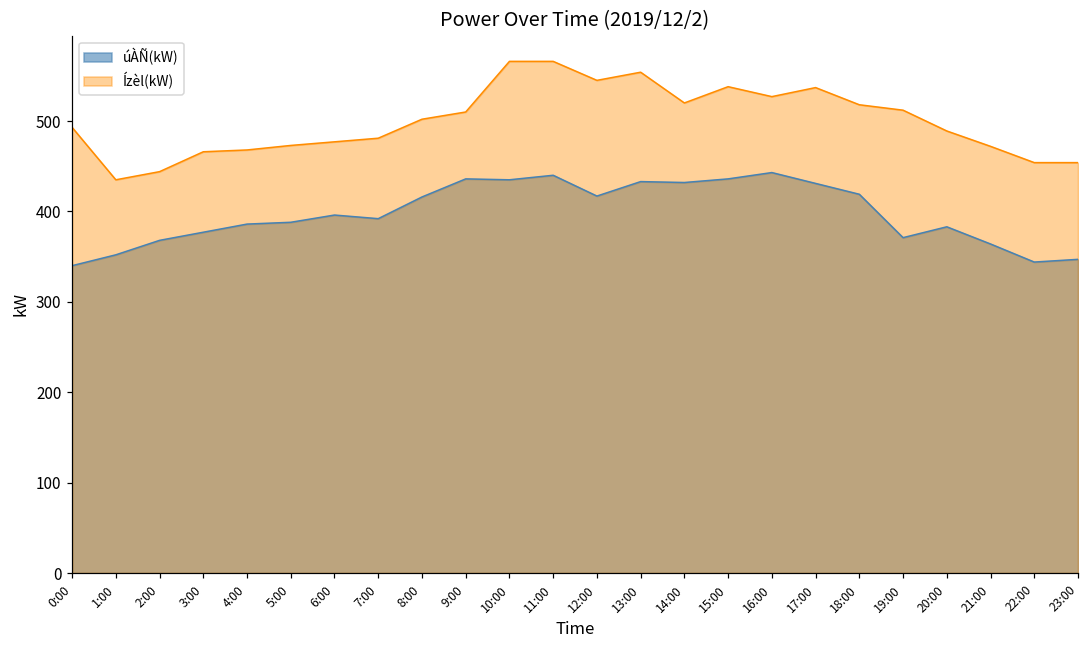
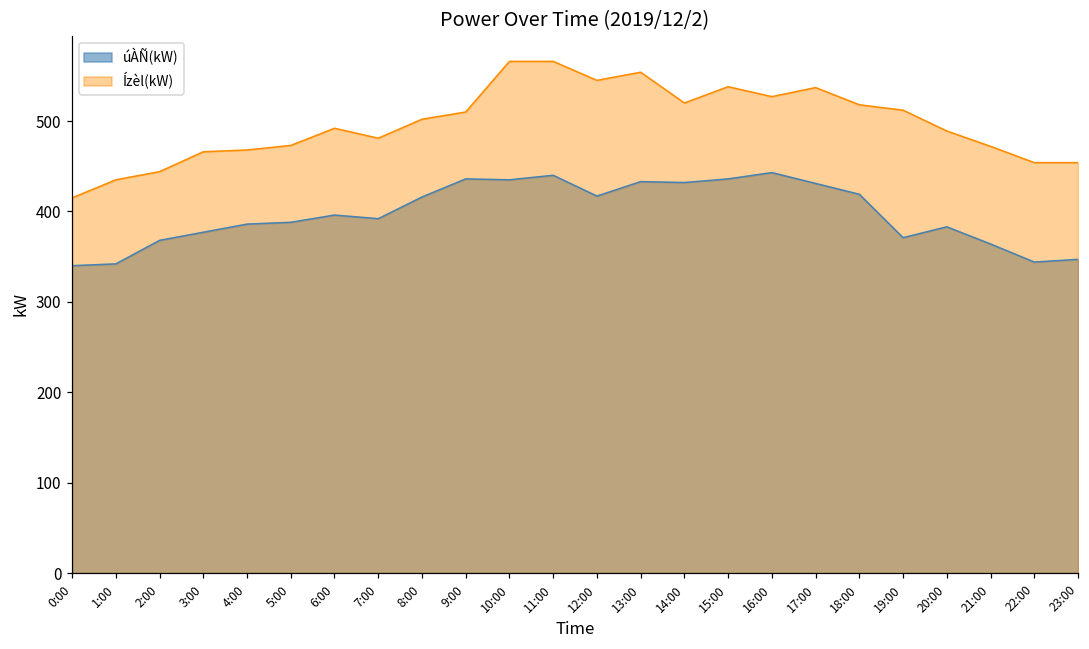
  {
    "úÀÑ(kW)": {
      "0:00": 340,
-     "1:00": 350,
+     "1:00": 340,
      "2:00": 370,
      "3:00": 380,
      "4:00": 390,
      "5:00": 390,
      "6:00": 400,
      "7:00": 390,
      "8:00": 420,
      "9:00": 440,
      "10:00": 440,
      "11:00": 440,
      "12:00": 420,
      "13:00": 430,
      "14:00": 430,
      "15:00": 440,
      "16:00": 440,
      "17:00": 430,
      "18:00": 420,
      "19:00": 370,
      "20:00": 380,
      "21:00": 360,
      "22:00": 340,
      "23:00": 350
    },
    "Ízèl(kW)": {
-     "0:00": 490,
+     "0:00": 420,
      "1:00": 440,
      "2:00": 440,
      "3:00": 470,
      "4:00": 470,
      "5:00": 470,
-     "6:00": 480,
+     "6:00": 490,
      "7:00": 480,
      "8:00": 500,
      "9:00": 510,
      "10:00": 570,
      "11:00": 570,
      "12:00": 550,
      "13:00": 550,
      "14:00": 520,
      "15:00": 540,
      "16:00": 530,
      "17:00": 540,
      "18:00": 520,
      "19:00": 510,
      "20:00": 490,
      "21:00": 470,
      "22:00": 450,
      "23:00": 450
    }
  }
